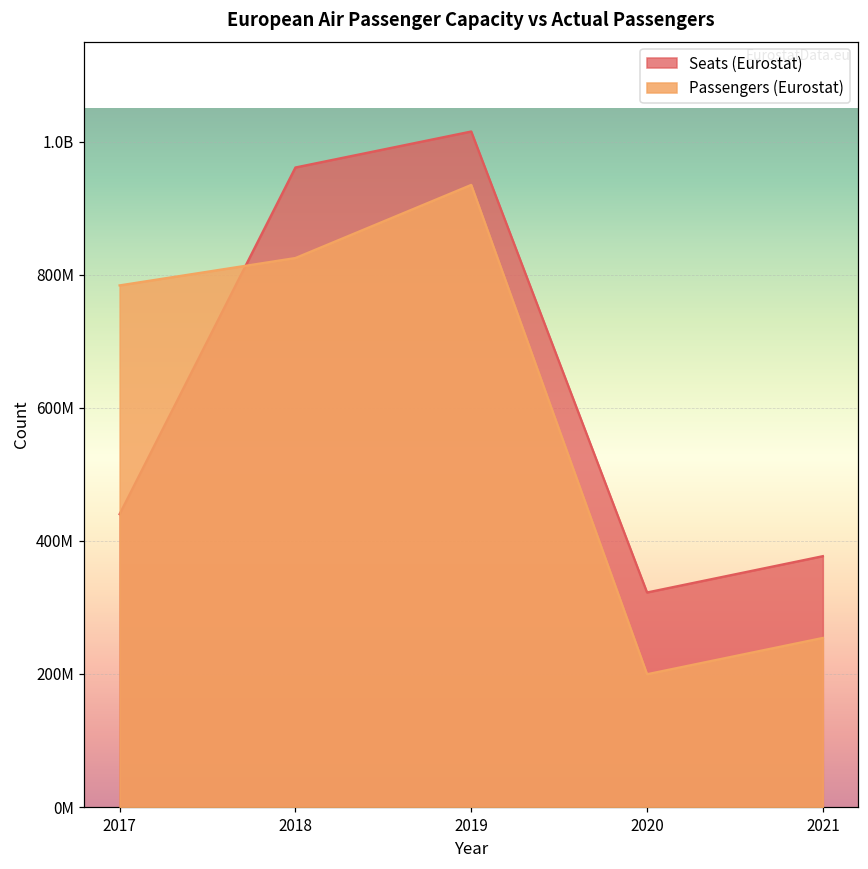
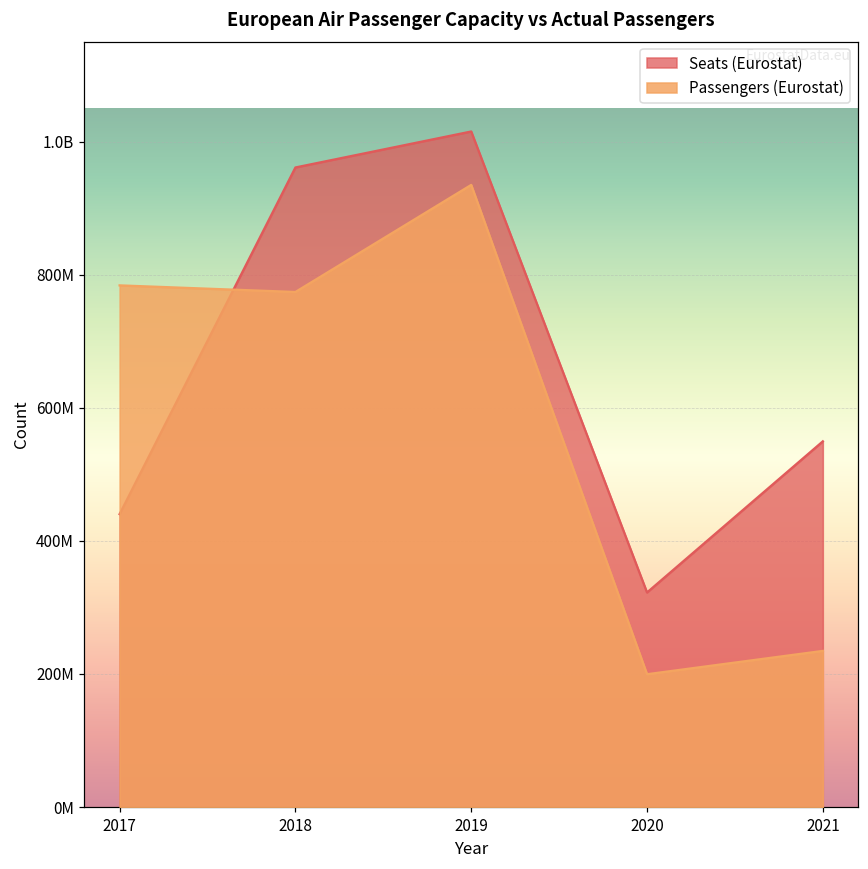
  {
    "Seats (Eurostat)": {
      "2017": 440000000,
      "2018": 960000000,
      "2019": 1020000000,
      "2020": 320000000,
-     "2021": 380000000
+     "2021": 550000000
    },
    "Passengers (Eurostat)": {
      "2017": 780000000,
-     "2018": 820000000,
+     "2018": 770000000,
      "2019": 930000000,
      "2020": 200000000,
-     "2021": 250000000
+     "2021": 230000000
    }
  }
